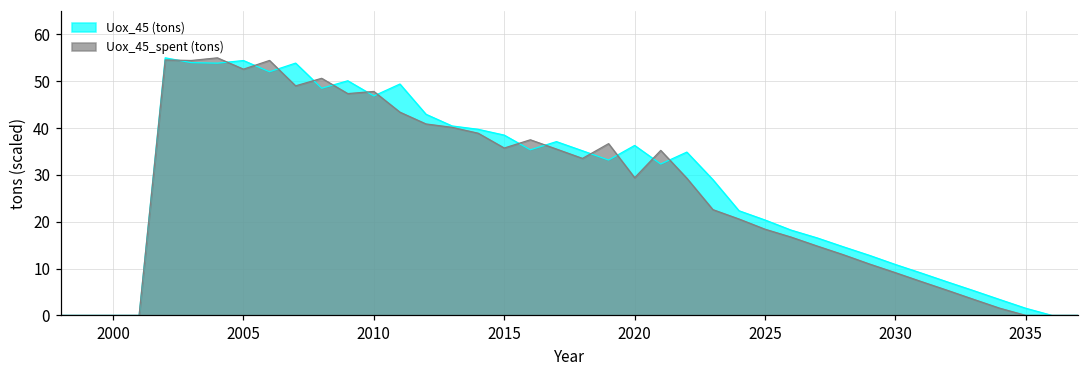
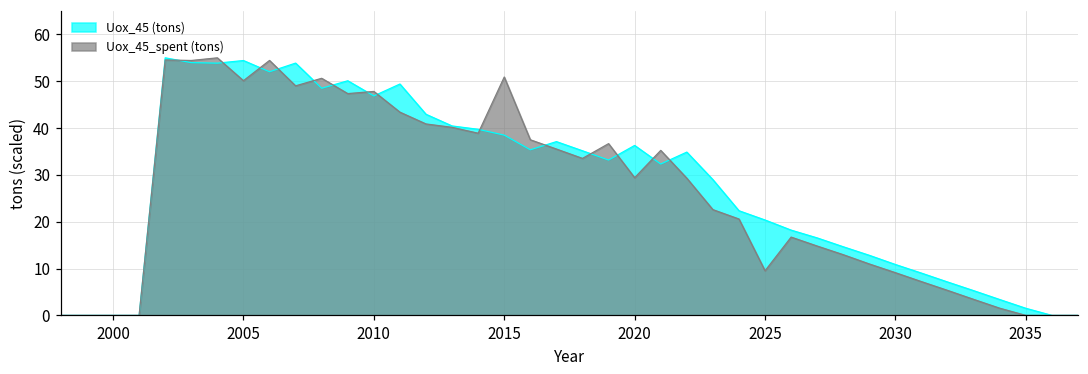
  {
    "Uox_45 (tons)": {
      "2005": 54,
      "2010": 47,
      "2015": 38,
      "2020": 36,
      "2025": 20,
      "2030": 11,
      "2035": 2
    },
    "Uox_45_spent (tons)": {
-     "2005": 53,
+     "2005": 50,
      "2010": 48,
-     "2015": 36,
+     "2015": 51,
      "2020": 29,
-     "2025": 18,
+     "2025": 10,
      "2030": 9,
      "2035": 0
    }
  }
